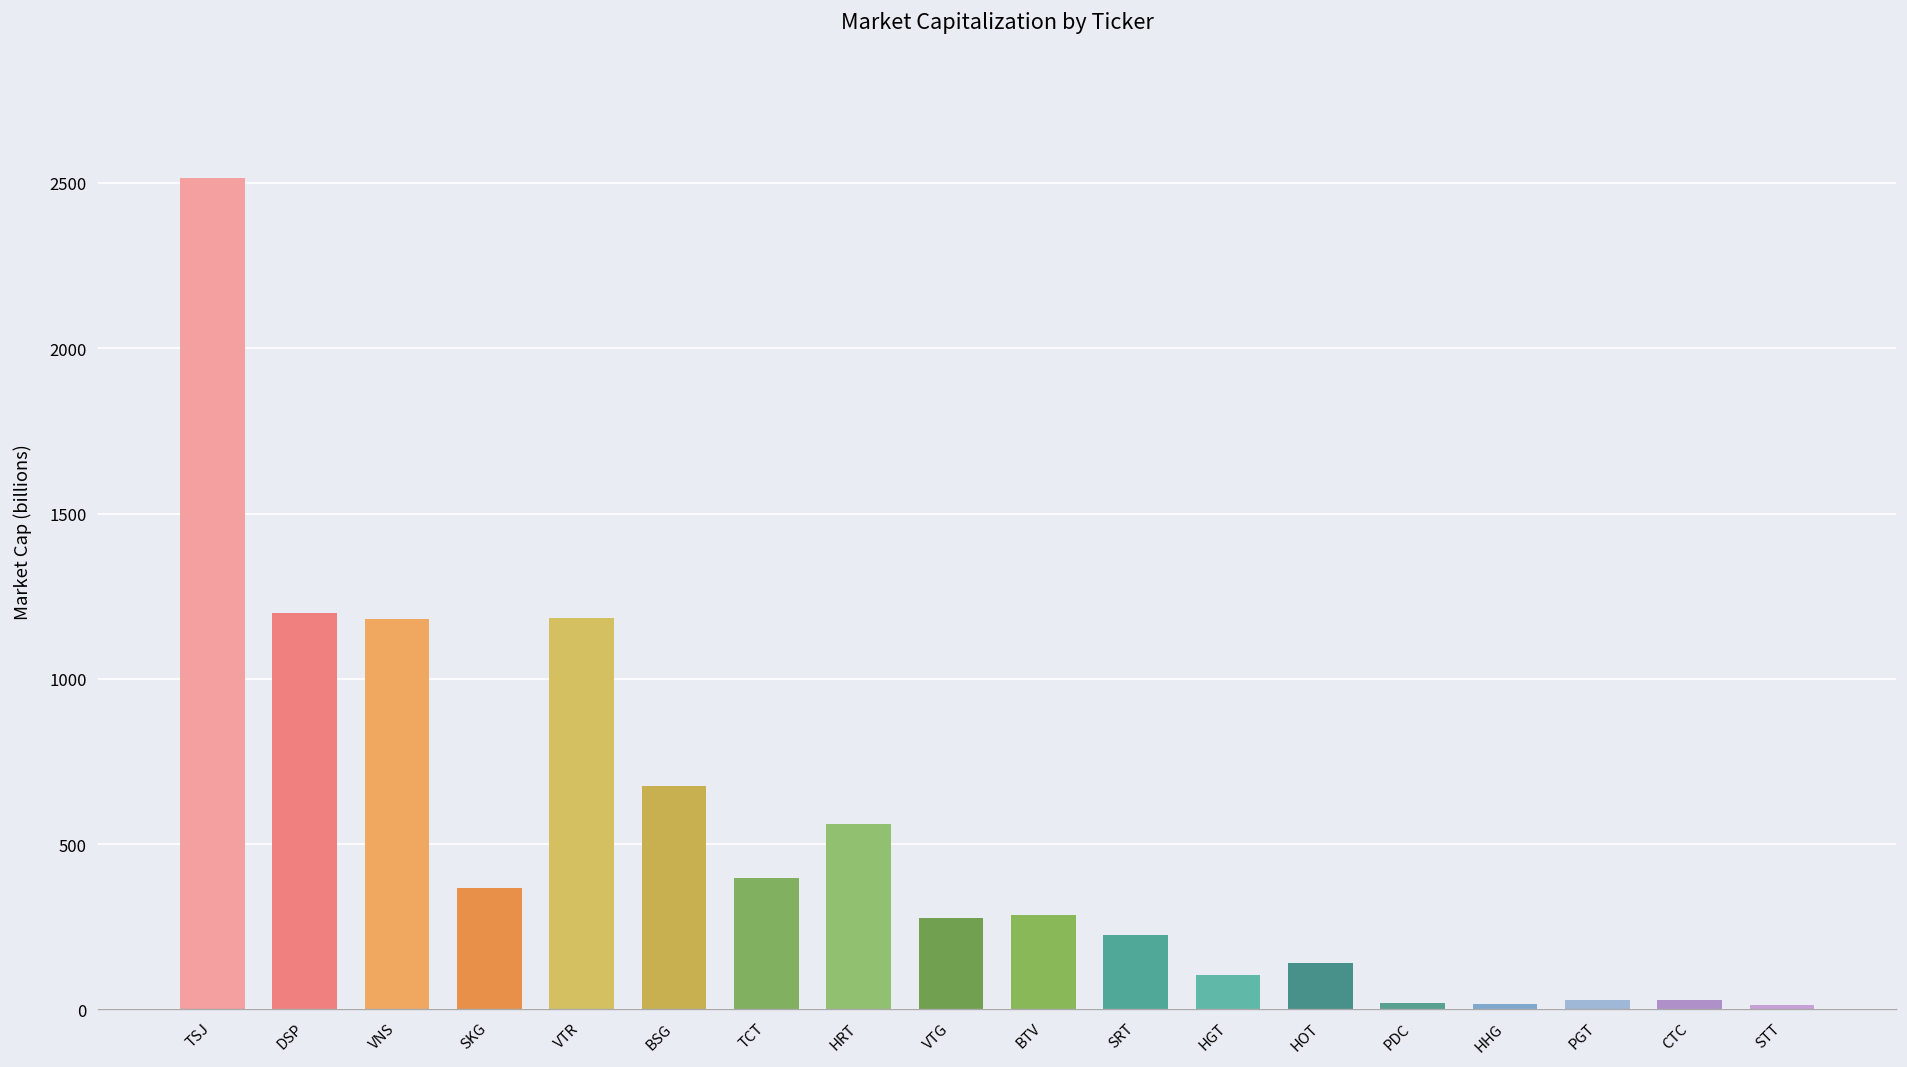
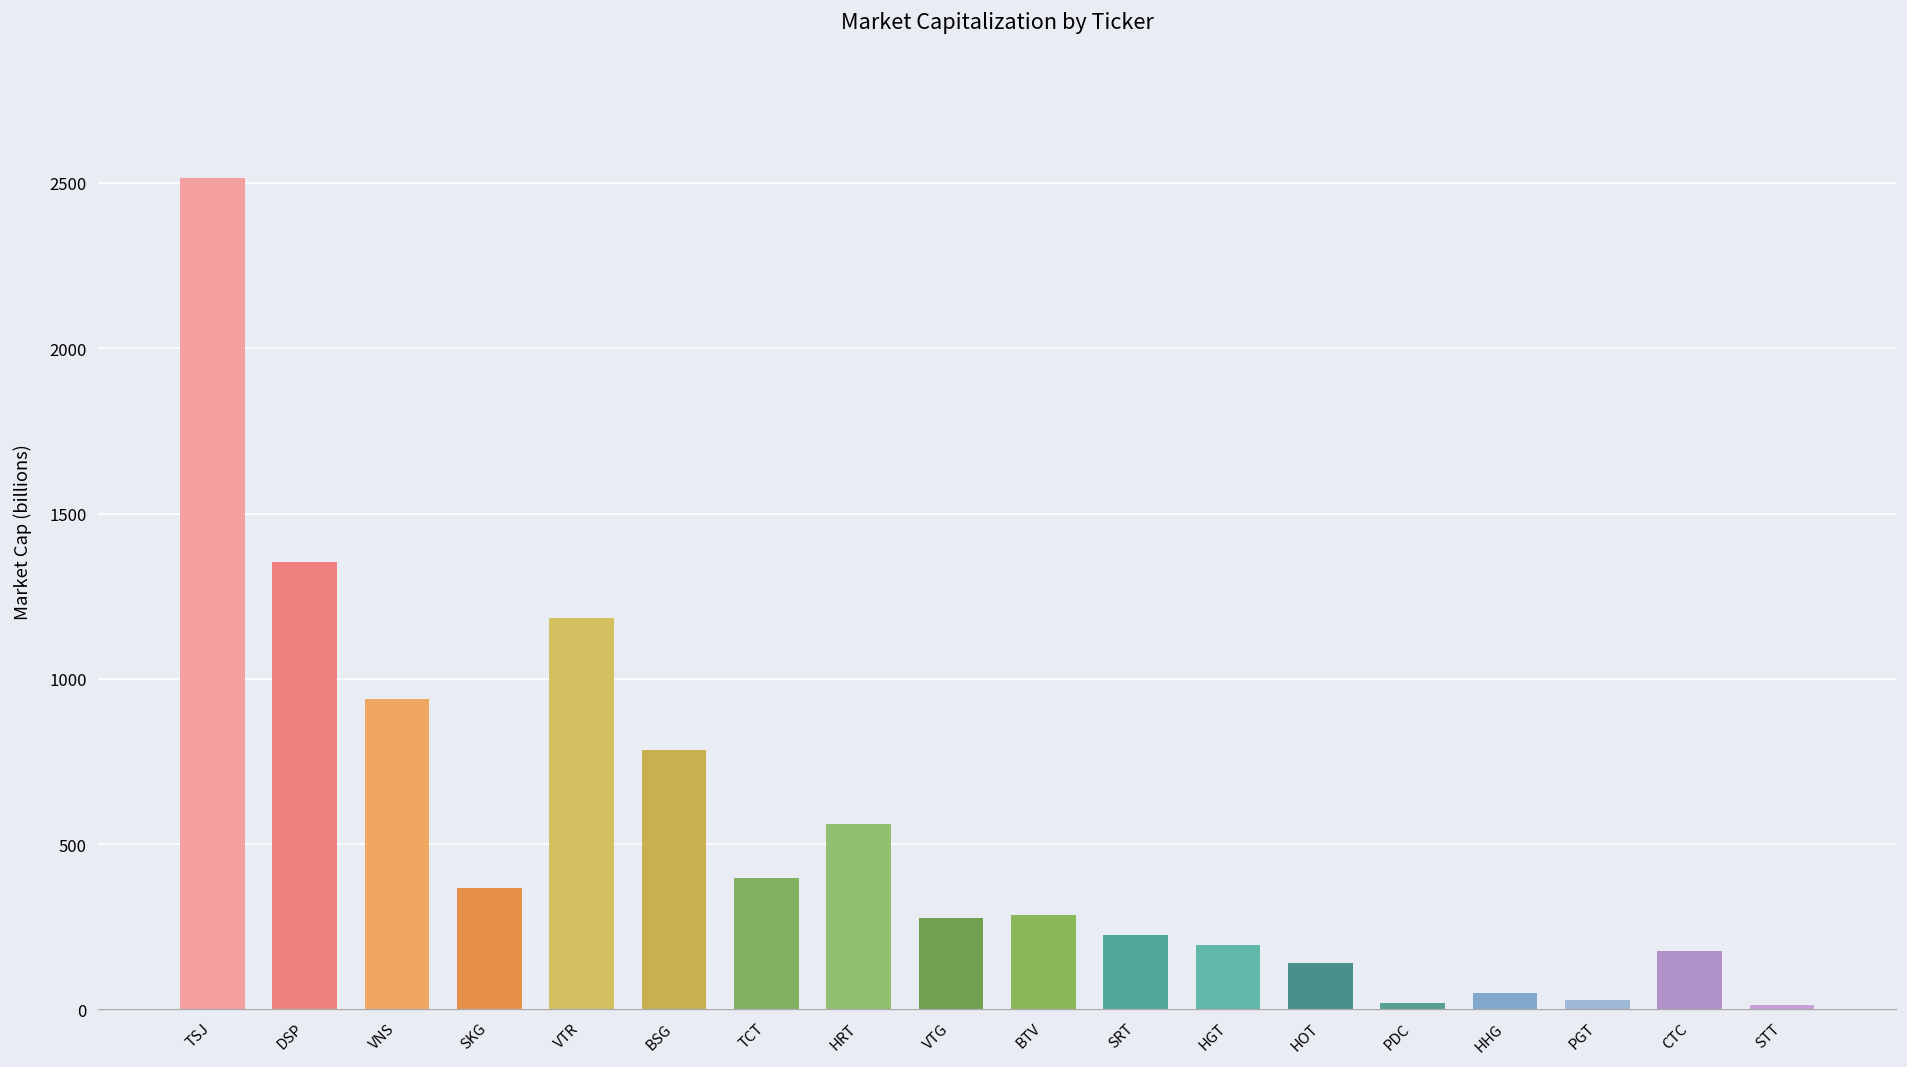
  {
    "TSJ": 2520,
-   "DSP": 1200,
-   "VNS": 1180,
+   "DSP": 1350,
+   "VNS": 940,
    "SKG": 370,
    "VTR": 1180,
-   "BSG": 680,
+   "BSG": 790,
    "TCT": 400,
    "HRT": 560,
    "VTG": 280,
    "BTV": 290,
    "SRT": 230,
-   "HGT": 100,
+   "HGT": 190,
    "HOT": 140,
    "PDC": 20,
-   "HHG": 20,
+   "HHG": 50,
    "PGT": 30,
-   "CTC": 30,
+   "CTC": 180,
    "STT": 10
  }
